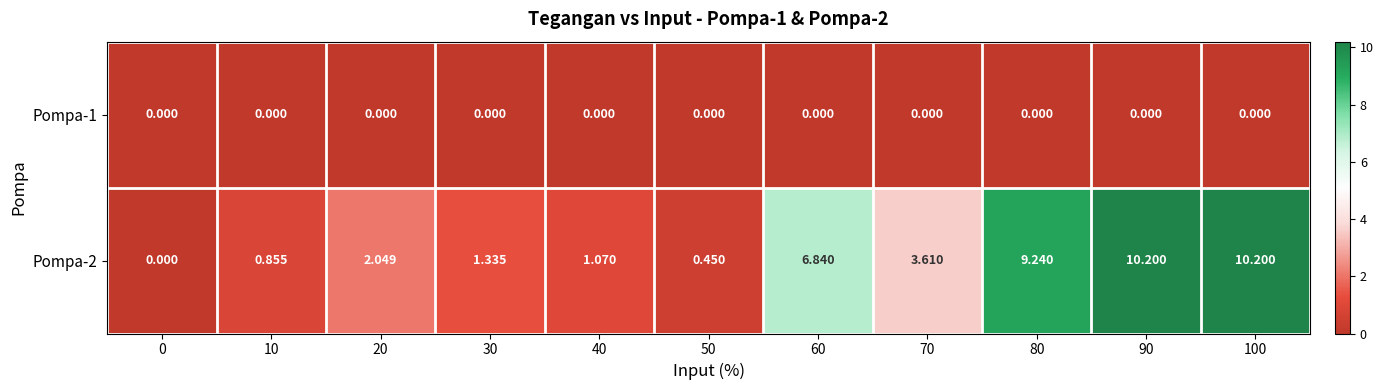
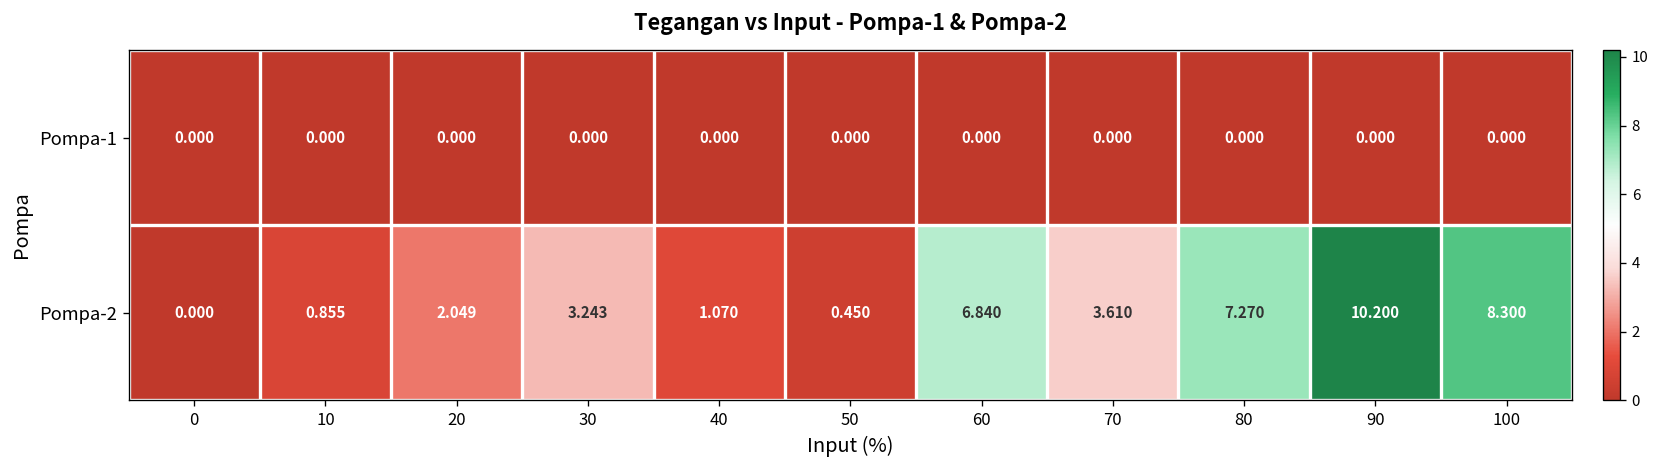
  {
    "Pompa-1": {
      "0": 0.000,
      "10": 0.000,
      "20": 0.000,
      "30": 0.000,
      "40": 0.000,
      "50": 0.000,
      "60": 0.000,
      "70": 0.000,
      "80": 0.000,
      "90": 0.000,
      "100": 0.000
    },
    "Pompa-2": {
      "0": 0.000,
      "10": 0.855,
      "20": 2.049,
-     "30": 1.335,
+     "30": 3.243,
      "40": 1.070,
      "50": 0.450,
      "60": 6.840,
      "70": 3.610,
-     "80": 9.240,
+     "80": 7.270,
      "90": 10.200,
-     "100": 10.200
+     "100": 8.300
    }
  }
